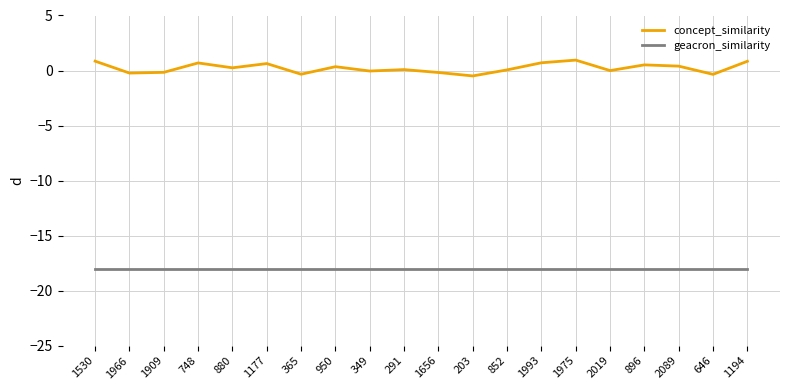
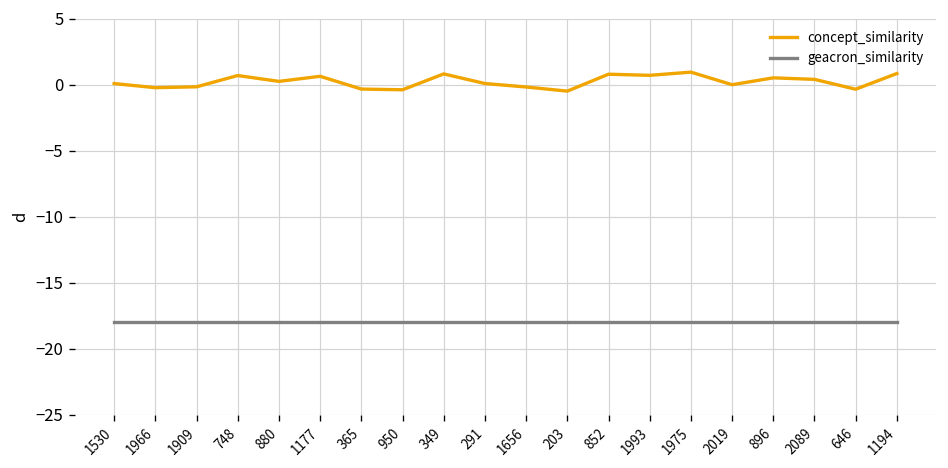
  {
    "concept_similarity": {
-     "1530": 0.9,
+     "1530": 0.1,
      "1966": -0.2,
      "1909": -0.2,
      "748": 0.7,
      "880": 0.2,
      "1177": 0.6,
      "365": -0.3,
-     "950": 0.3,
-     "349": 0.0,
+     "950": -0.4,
+     "349": 0.8,
      "291": 0.1,
      "1656": -0.2,
      "203": -0.5,
-     "852": 0.1,
+     "852": 0.8,
      "1993": 0.7,
      "1975": 0.9,
      "2019": 0.0,
      "896": 0.5,
      "2089": 0.4,
      "646": -0.3,
      "1194": 0.8
    },
    "geacron_similarity": {
      "1530": -18.0,
      "1966": -18.0,
      "1909": -18.0,
      "748": -18.0,
      "880": -18.0,
      "1177": -18.0,
      "365": -18.0,
      "950": -18.0,
      "349": -18.0,
      "291": -18.0,
      "1656": -18.0,
      "203": -18.0,
      "852": -18.0,
      "1993": -18.0,
      "1975": -18.0,
      "2019": -18.0,
      "896": -18.0,
      "2089": -18.0,
      "646": -18.0,
      "1194": -18.0
    }
  }
